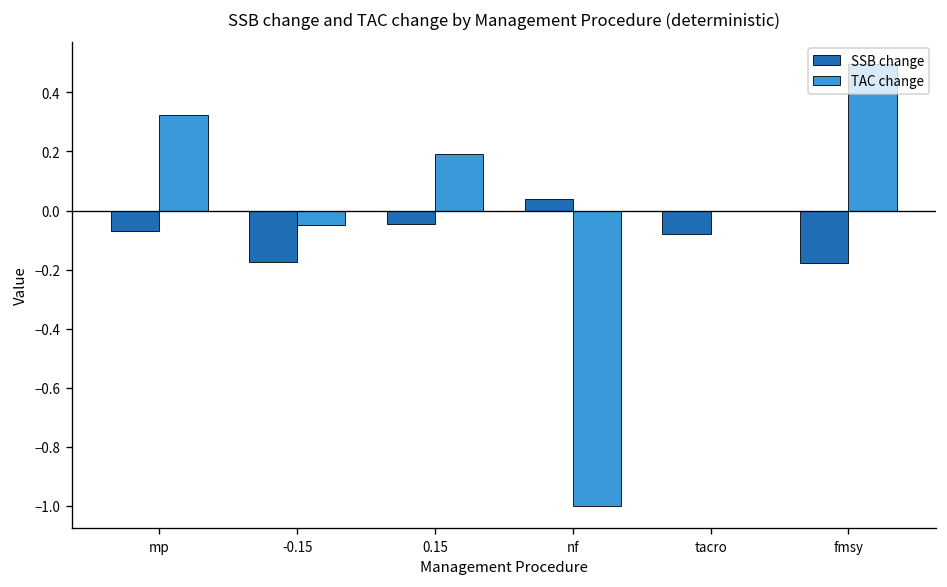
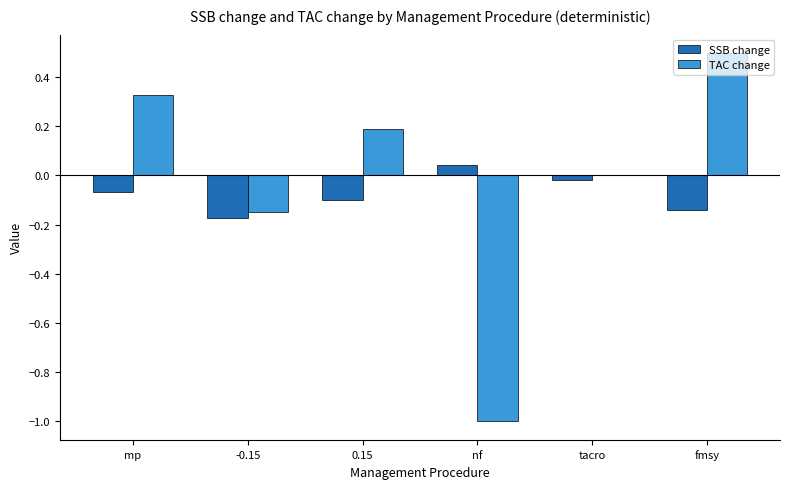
  {
    "SSB change": {
      "mp": -0.07,
      "-0.15": -0.17,
-     "0.15": -0.05,
+     "0.15": -0.10,
      "nf": 0.04,
-     "tacro": -0.08,
-     "fmsy": -0.18
+     "tacro": -0.02,
+     "fmsy": -0.14
    },
    "TAC change": {
      "mp": 0.33,
-     "-0.15": -0.05,
+     "-0.15": -0.15,
      "0.15": 0.19,
      "nf": -1.00,
      "tacro": 0.00
    }
  }
